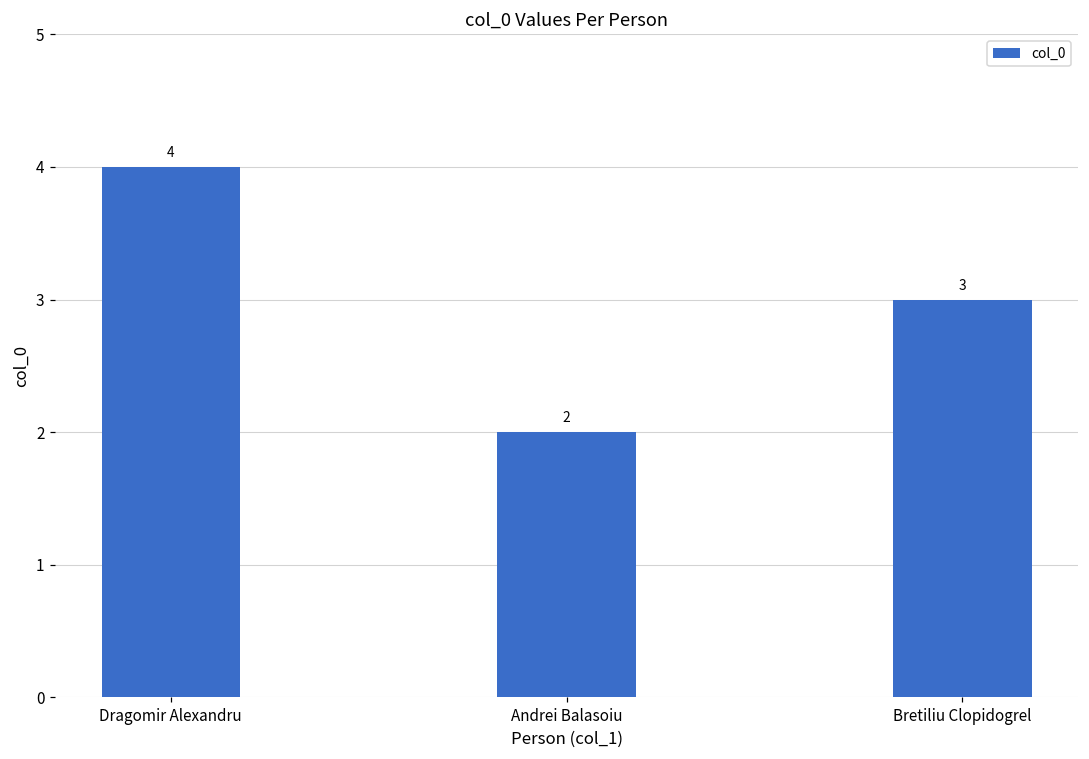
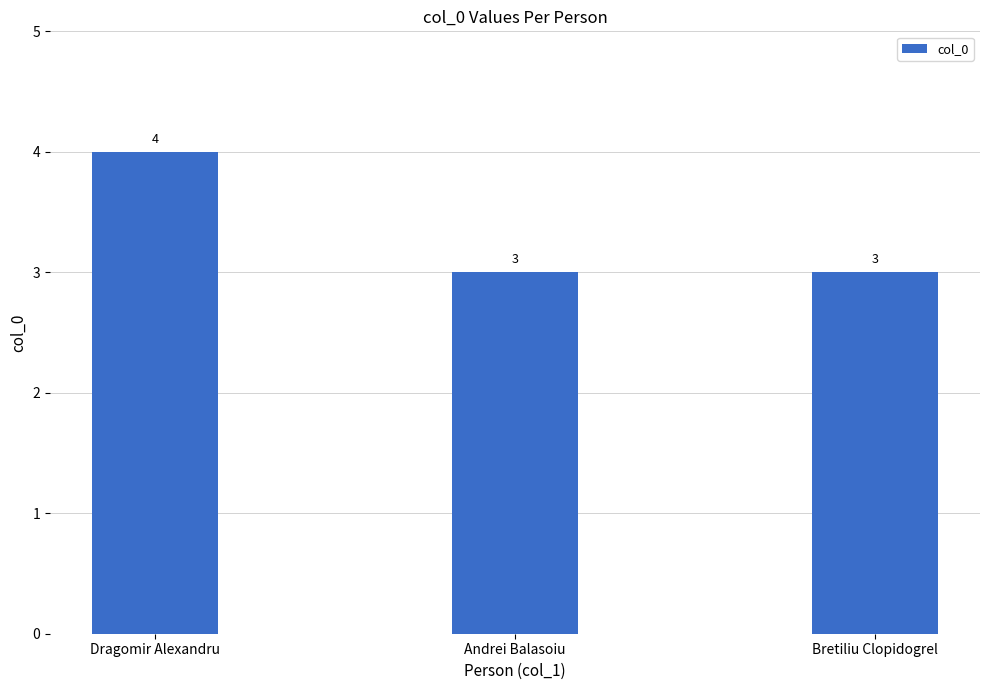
  {
    "Dragomir Alexandru": 4,
-   "Andrei Balasoiu": 2,
+   "Andrei Balasoiu": 3,
    "Bretiliu Clopidogrel": 3
  }
